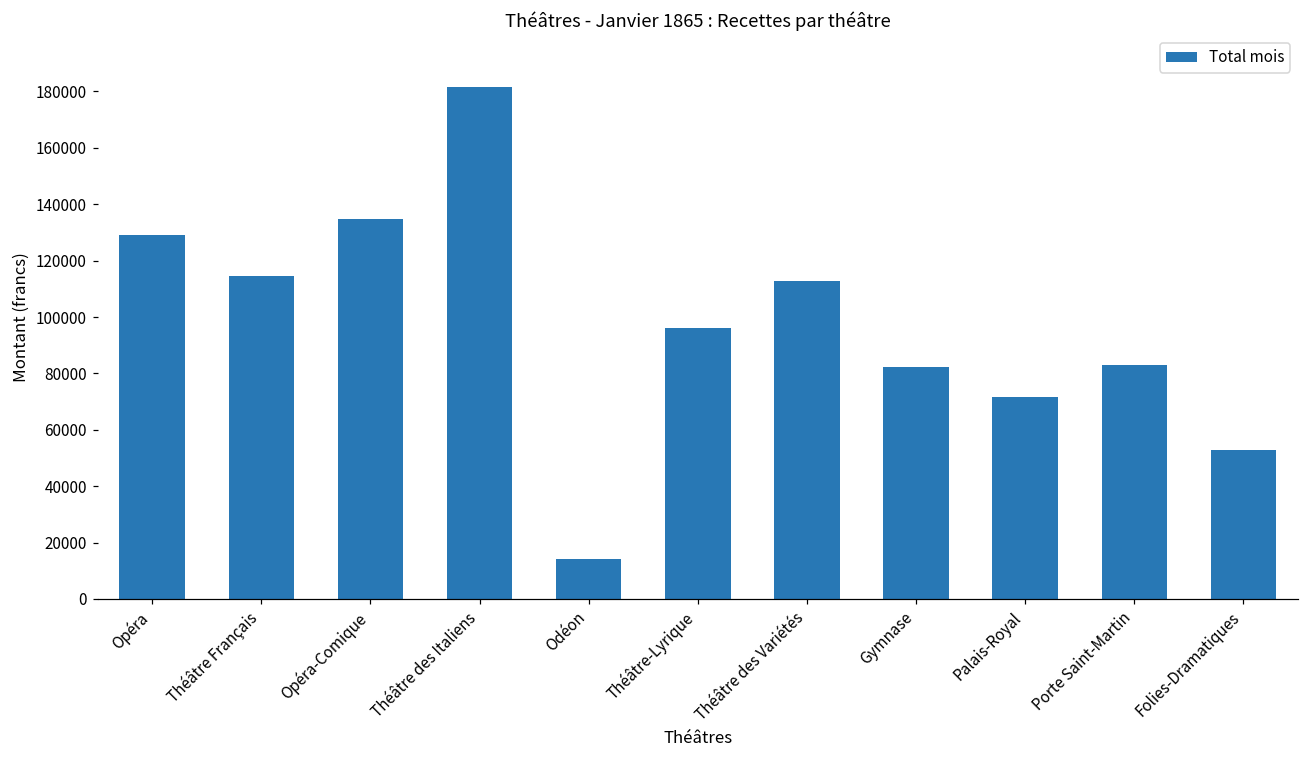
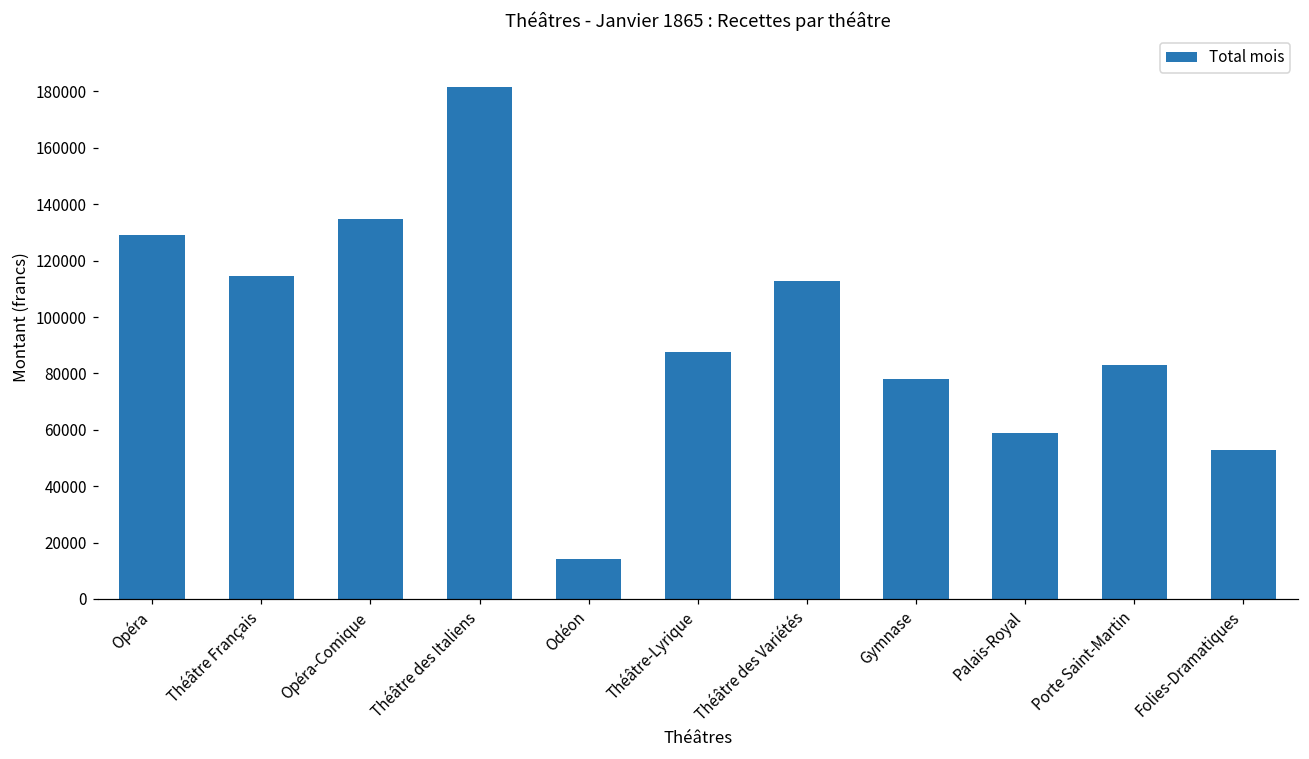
  {
    "Opéra": 129000,
    "Théâtre Français": 114000,
    "Opéra-Comique": 135000,
    "Théâtre des Italiens": 182000,
    "Odéon": 14000,
-   "Théâtre-Lyrique": 96000,
+   "Théâtre-Lyrique": 88000,
    "Théâtre des Variétés": 113000,
-   "Gymnase": 82000,
-   "Palais-Royal": 71000,
+   "Gymnase": 78000,
+   "Palais-Royal": 59000,
    "Porte Saint-Martin": 83000,
    "Folies-Dramatiques": 53000
  }
